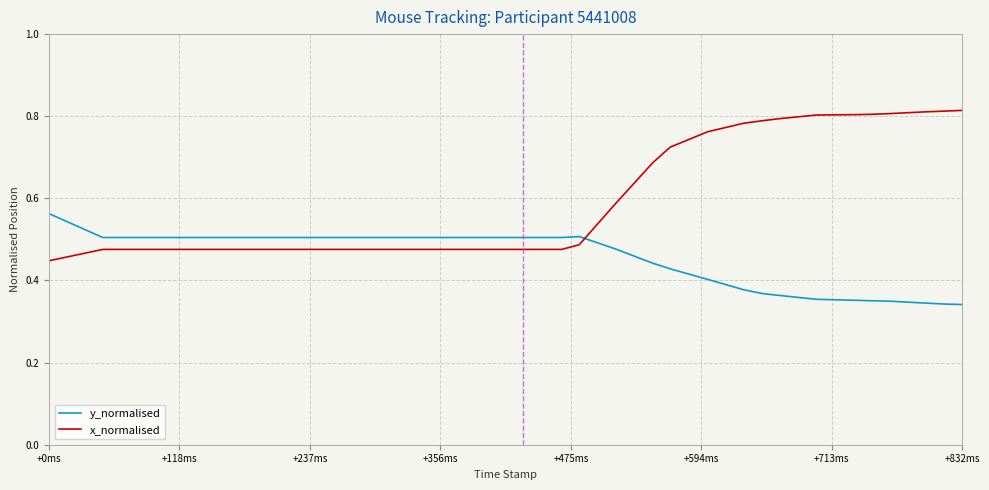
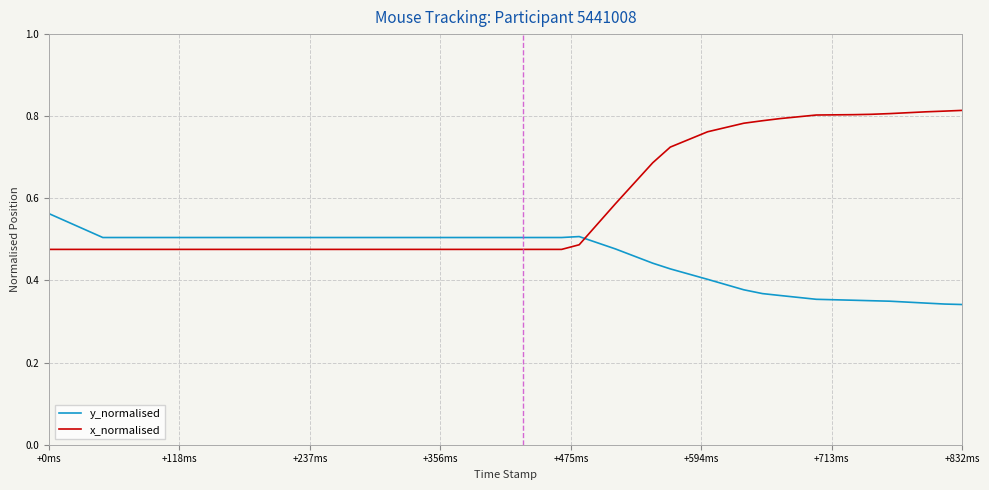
  {
    "y_normalised": {
      "+0ms": 0.56,
      "+832ms": 0.34
    },
    "x_normalised": {
-     "+0ms": 0.45,
+     "+0ms": 0.48,
      "+832ms": 0.81
    }
  }
